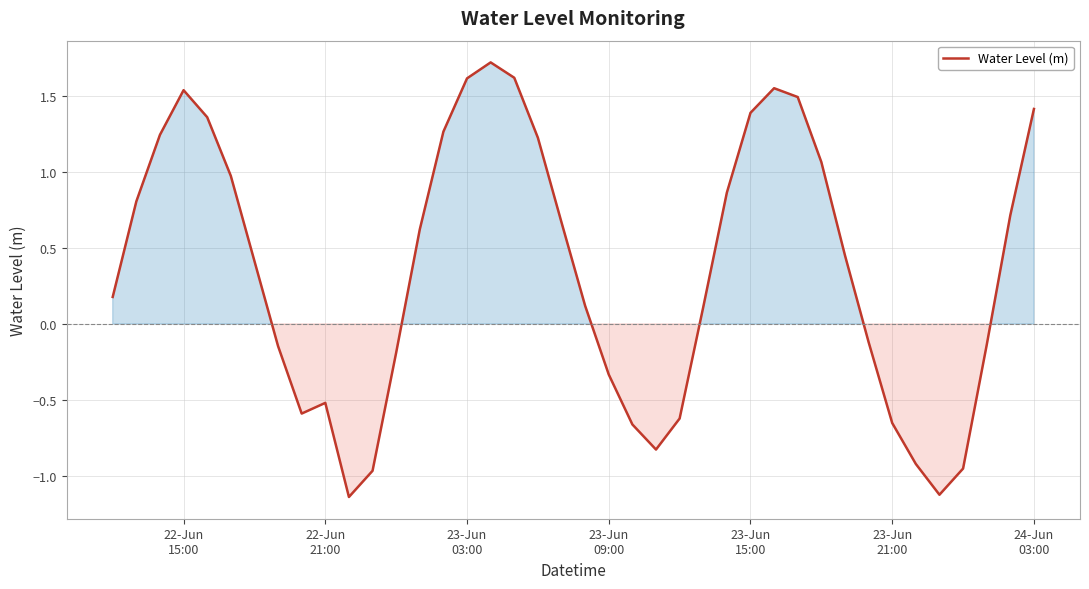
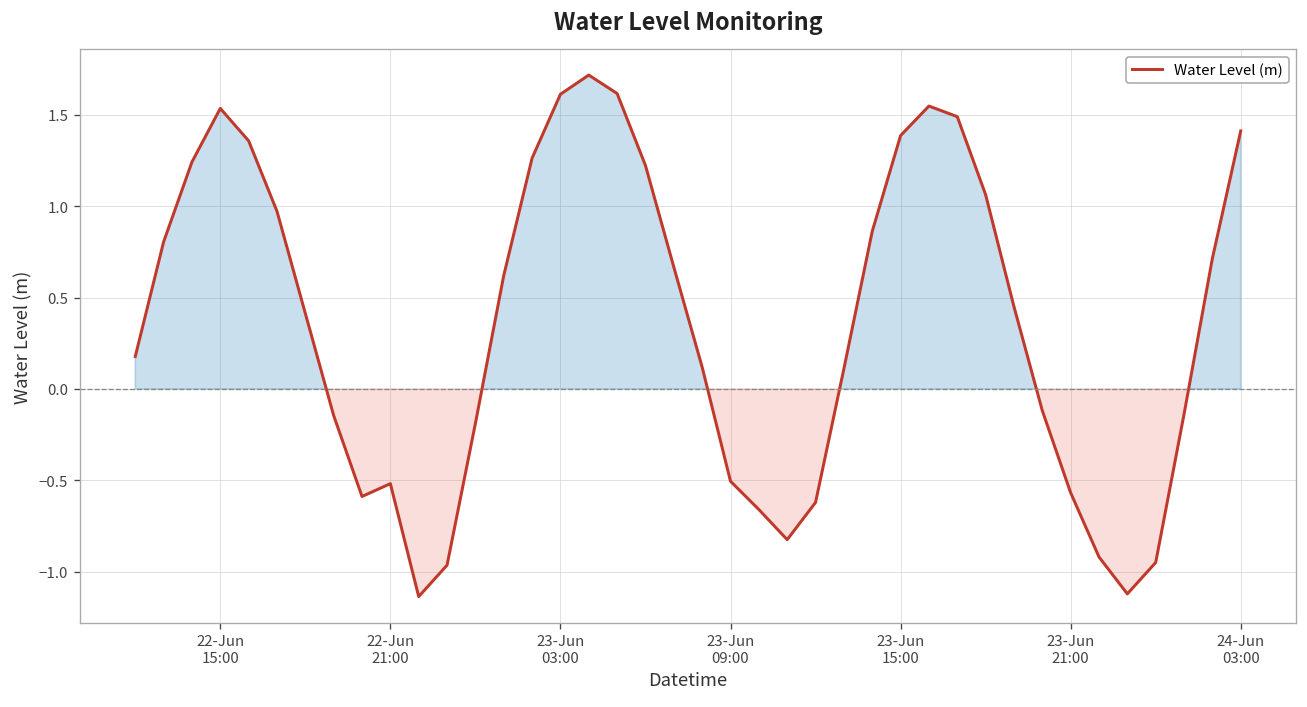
  {
    "22-Jun 15:00": 1.54,
    "22-Jun 21:00": -0.52,
    "23-Jun 03:00": 1.61,
-   "23-Jun 09:00": -0.33,
+   "23-Jun 09:00": -0.51,
    "23-Jun 15:00": 1.39,
-   "23-Jun 21:00": -0.65,
+   "23-Jun 21:00": -0.57,
    "24-Jun 03:00": 1.41
  }
